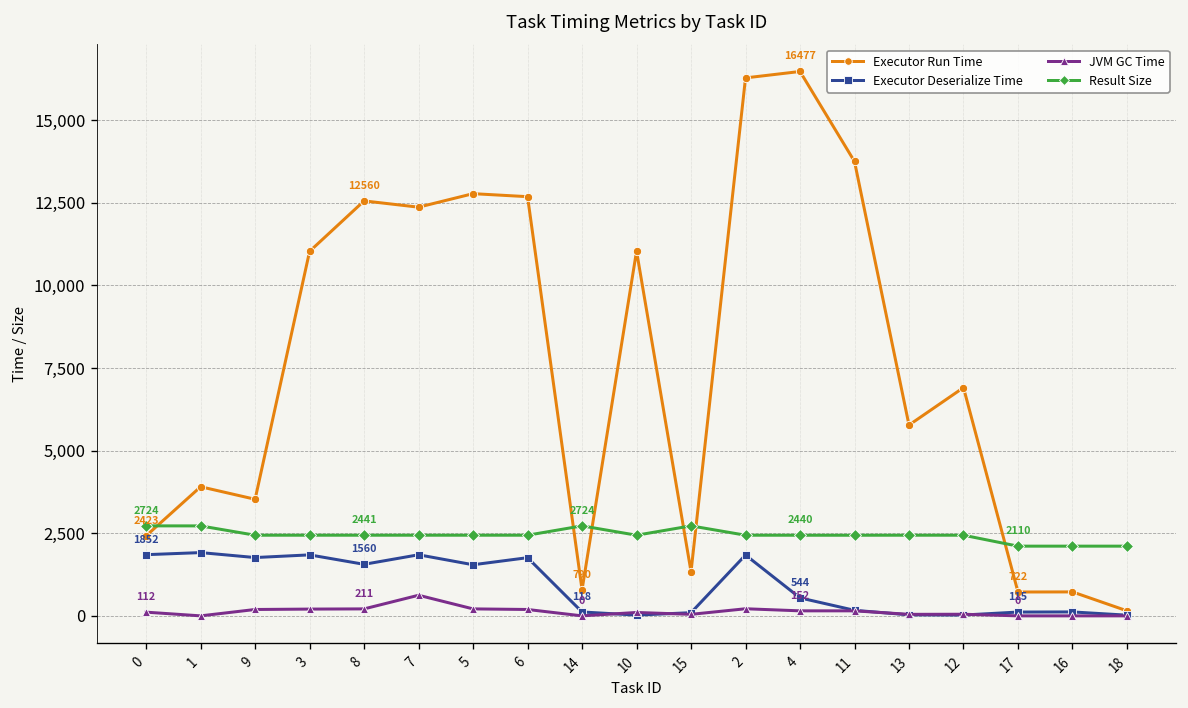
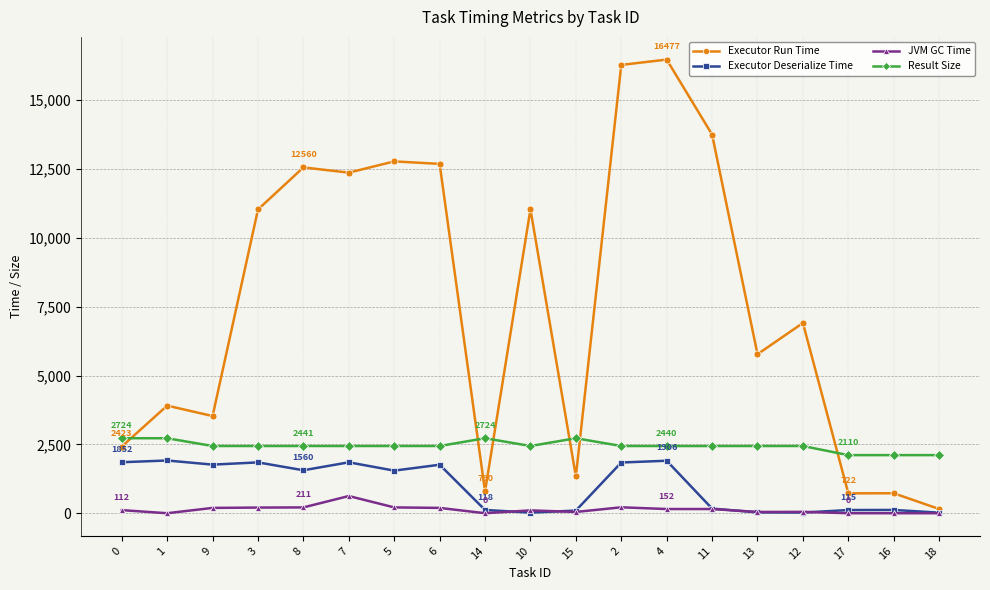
  {
    "Executor Run Time": {
      "8": 12560,
      "14": 790,
      "4": 16477,
      "17": 722
    },
    "Executor Deserialize Time": {
      "8": 1560,
-     "4": 544
+     "4": 1906
    },
    "JVM GC Time": {
      "0": 112,
      "8": 211
    },
    "Result Size": {
      "0": 2724,
      "8": 2441,
      "14": 2724,
      "4": 2440,
      "17": 2110
    }
  }
